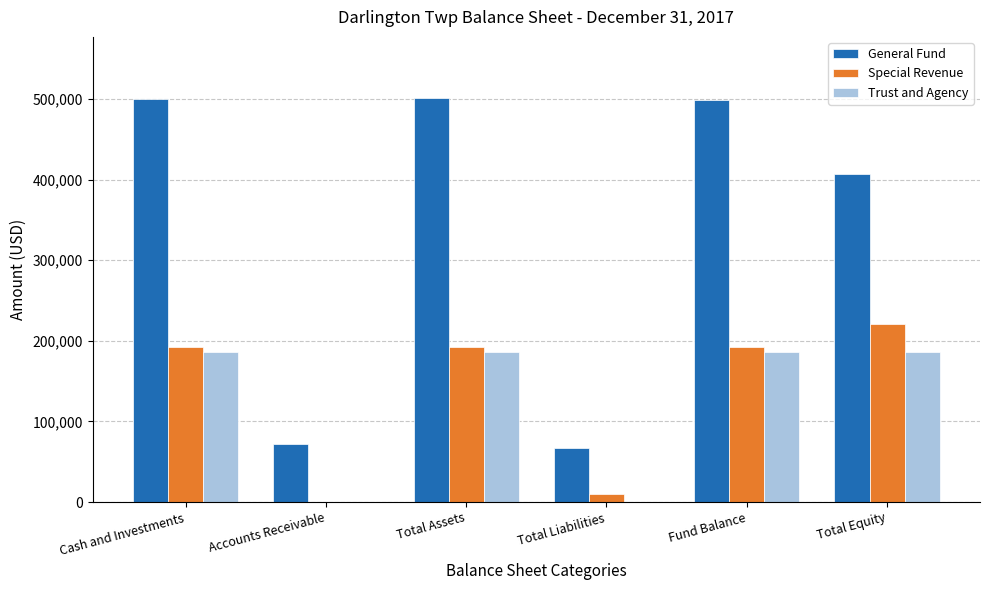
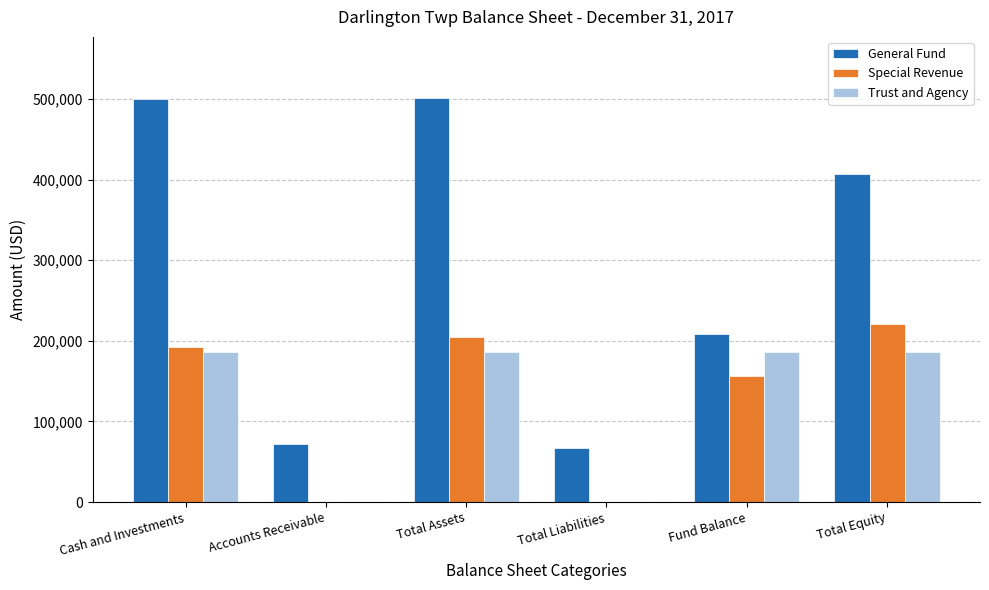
  {
    "General Fund": {
      "Cash and Investments": "500,000",
      "Accounts Receivable": "70,000",
      "Total Assets": "500,000",
      "Total Liabilities": "70,000",
-     "Fund Balance": "500,000",
+     "Fund Balance": "210,000",
      "Total Equity": "410,000"
    },
    "Special Revenue": {
      "Cash and Investments": "190,000",
      "Accounts Receivable": "0",
-     "Total Assets": "190,000",
-     "Total Liabilities": "10,000",
-     "Fund Balance": "190,000",
+     "Total Assets": "210,000",
+     "Total Liabilities": "0",
+     "Fund Balance": "160,000",
      "Total Equity": "220,000"
    },
    "Trust and Agency": {
      "Cash and Investments": "190,000",
      "Accounts Receivable": "0",
      "Total Assets": "190,000",
      "Total Liabilities": "0",
      "Fund Balance": "190,000",
      "Total Equity": "190,000"
    }
  }
